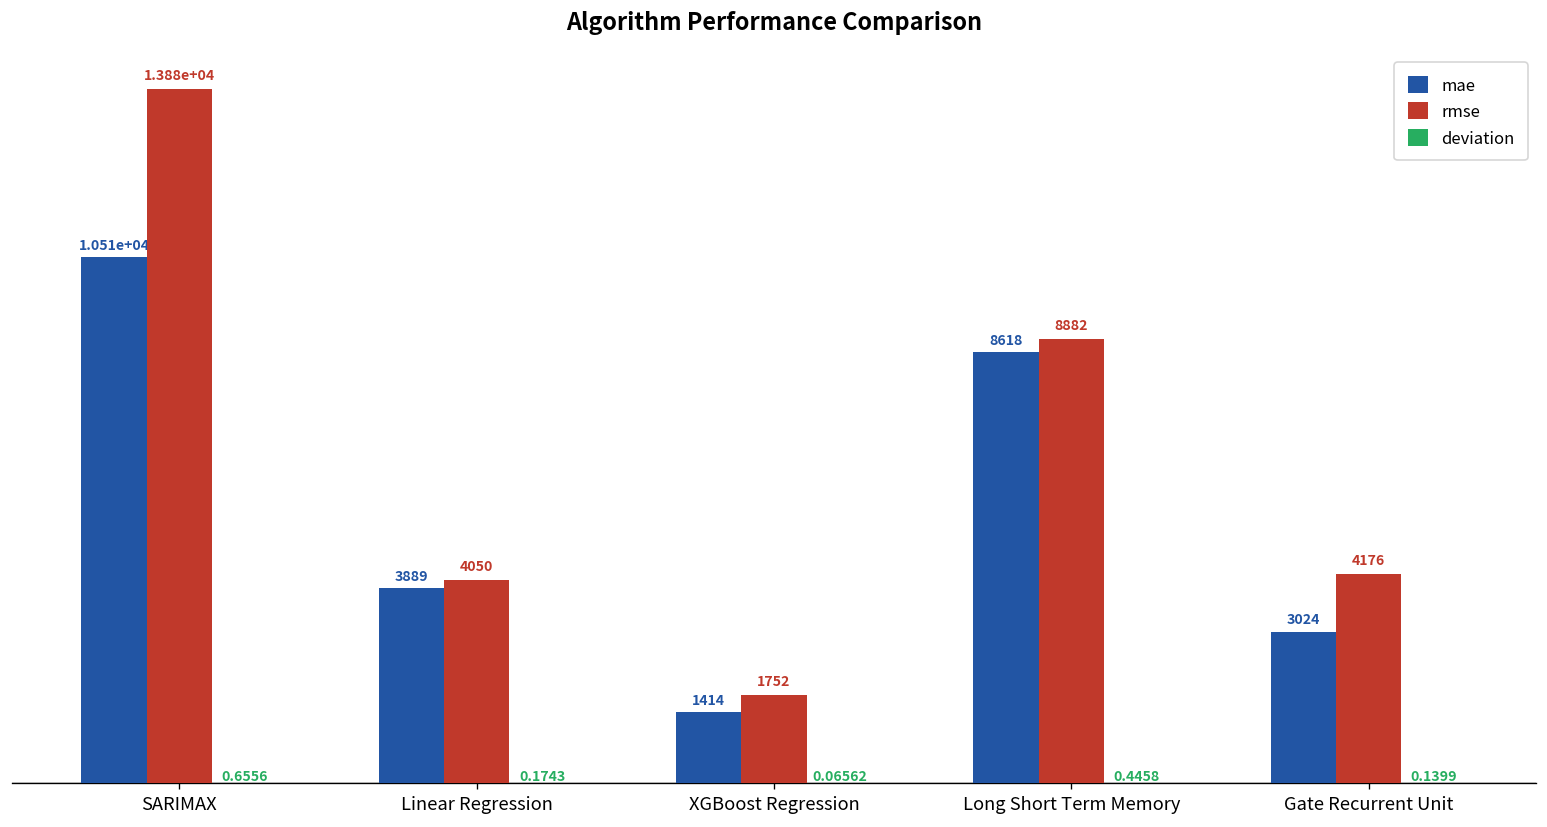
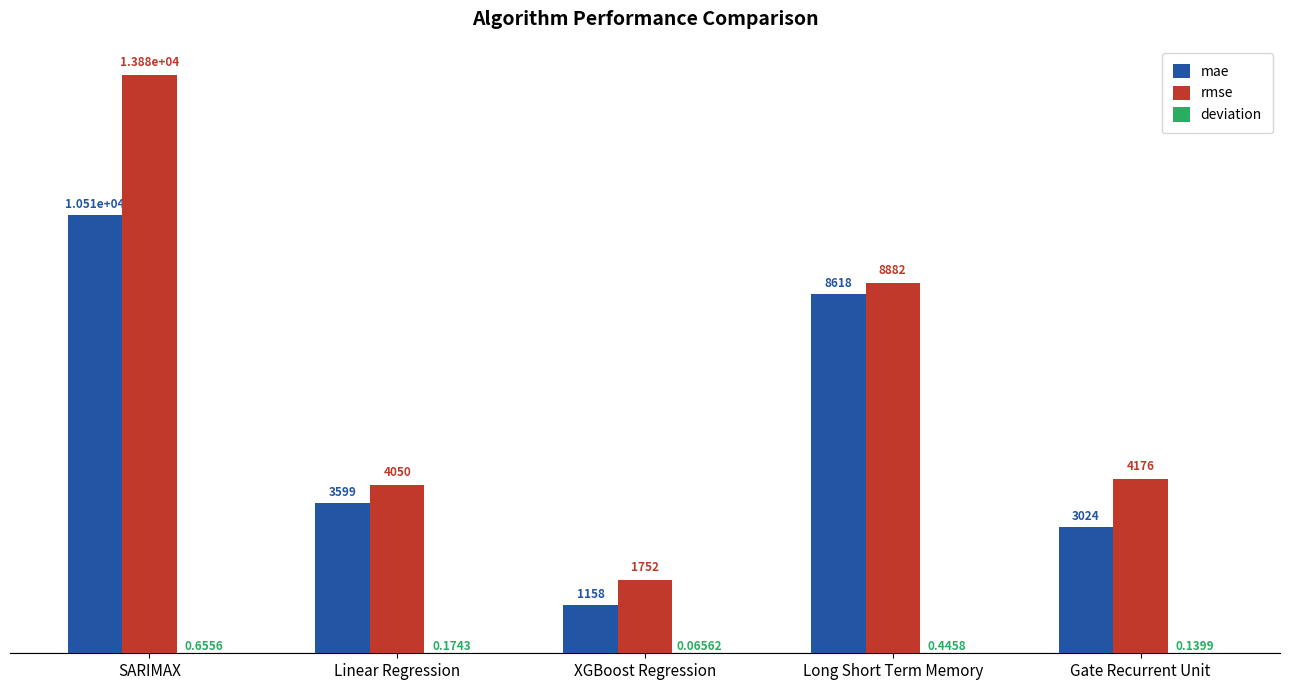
  {
    "mae": {
-     "Linear Regression": 3889,
-     "XGBoost Regression": 1414,
+     "Linear Regression": 3599,
+     "XGBoost Regression": 1158,
      "Long Short Term Memory": 8618,
      "Gate Recurrent Unit": 3024
    },
    "rmse": {
      "Linear Regression": 4050,
      "XGBoost Regression": 1752,
      "Long Short Term Memory": 8882,
      "Gate Recurrent Unit": 4176
    },
    "deviation": {
      "SARIMAX": 0.6556,
      "Linear Regression": 0.1743,
      "XGBoost Regression": 0.06562,
      "Long Short Term Memory": 0.4458,
      "Gate Recurrent Unit": 0.1399
    }
  }
